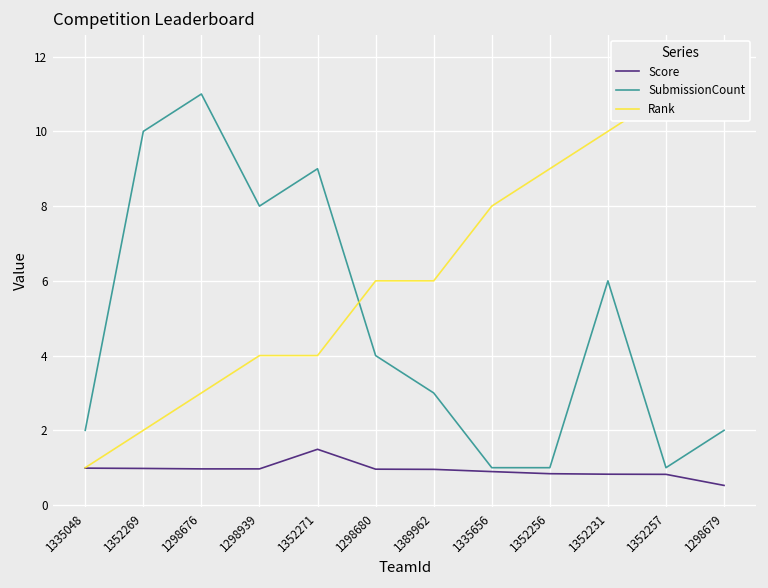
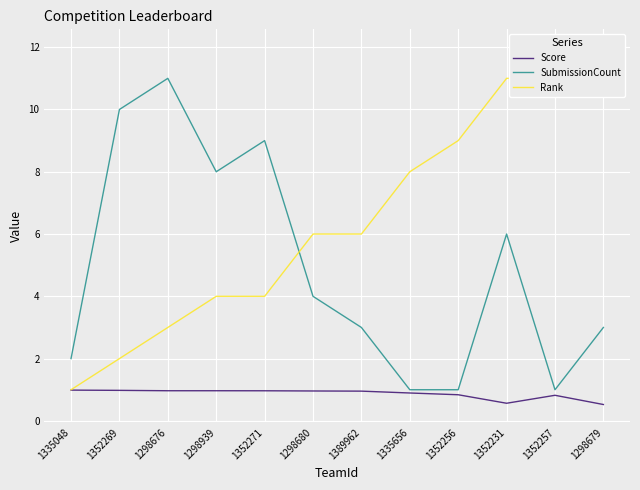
  {
    "Score": {
      "1352269": 1.0,
      "1298676": 1.0,
      "1298939": 1.0,
-     "1352271": 1.5,
+     "1352271": 1.0,
      "1298680": 1.0,
      "1389962": 1.0,
      "1335656": 0.9,
      "1352256": 0.8,
-     "1352231": 0.8,
+     "1352231": 0.6,
      "1352257": 0.8,
      "1298679": 0.5
    },
    "SubmissionCount": {
      "1335048": 2,
      "1352269": 10,
      "1298676": 11,
      "1298939": 8,
      "1352271": 9,
      "1298680": 4,
      "1389962": 3,
      "1335656": 1,
      "1352256": 1,
      "1352231": 6,
      "1352257": 1,
-     "1298679": 2
+     "1298679": 3
    },
    "Rank": {
      "1352269": 2,
      "1298676": 3,
      "1298939": 4,
      "1352271": 4,
      "1298680": 6,
      "1389962": 6,
      "1335656": 8,
      "1352256": 9,
-     "1352231": 10
+     "1352231": 11
    }
  }
